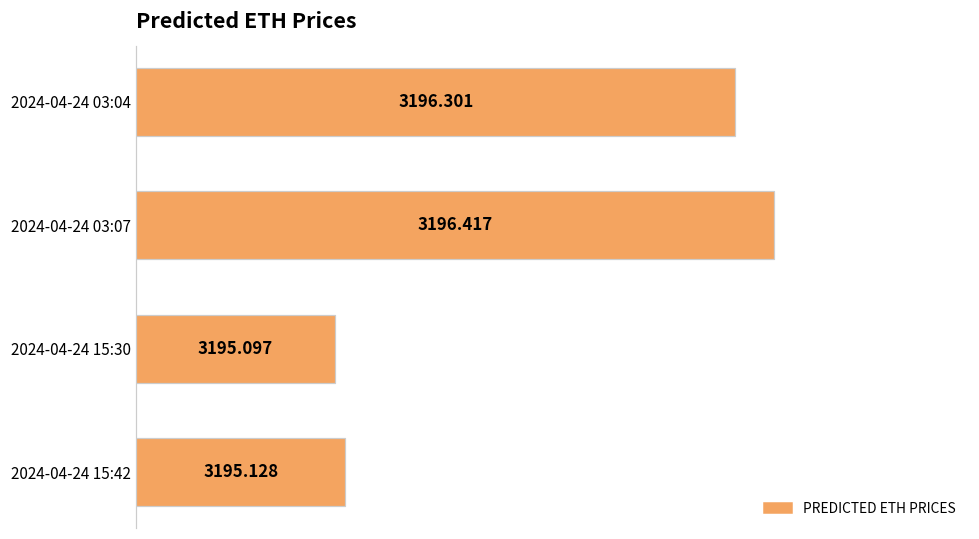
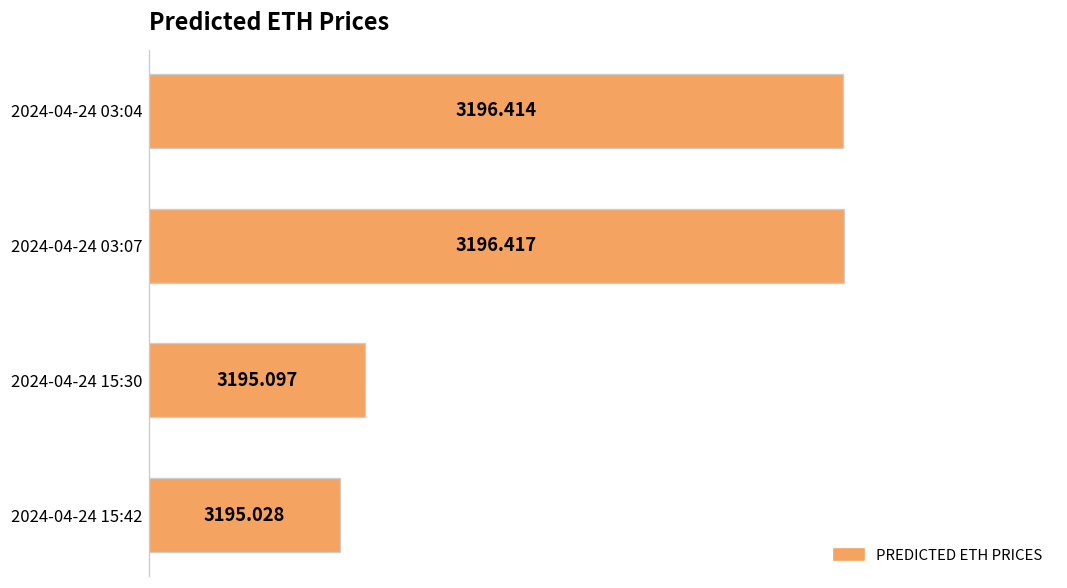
  {
-   "2024-04-24 03:04": 3196.301,
+   "2024-04-24 03:04": 3196.414,
    "2024-04-24 03:07": 3196.417,
    "2024-04-24 15:30": 3195.097,
-   "2024-04-24 15:42": 3195.128
+   "2024-04-24 15:42": 3195.028
  }
